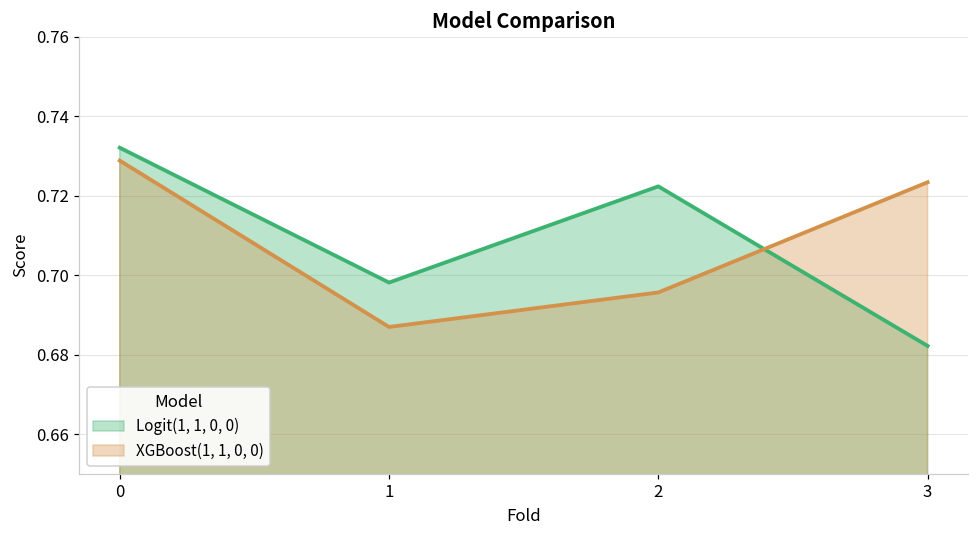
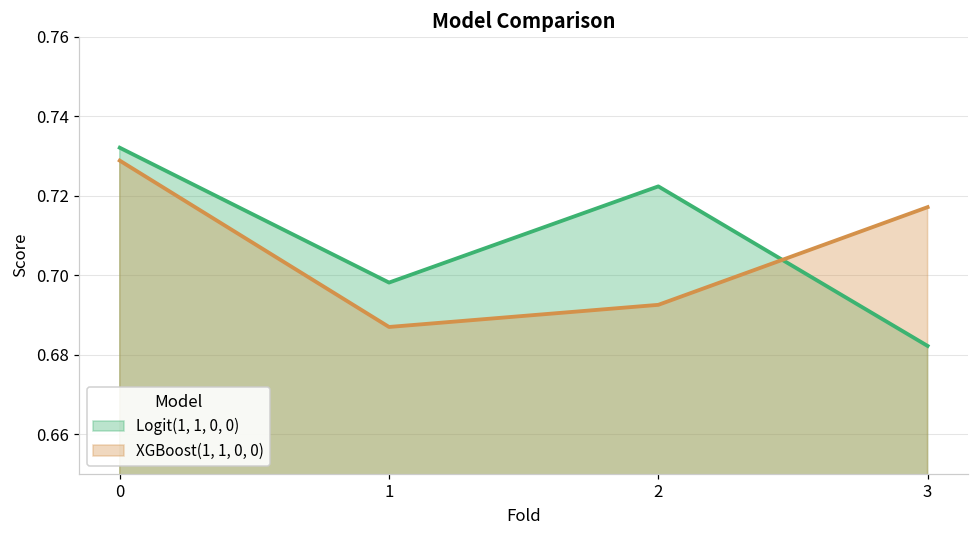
  {
    "Logit(1, 1, 0, 0)": {
      "0": 0.732,
      "1": 0.698,
      "2": 0.722,
      "3": 0.682
    },
    "XGBoost(1, 1, 0, 0)": {
      "0": 0.729,
      "1": 0.687,
-     "2": 0.696,
-     "3": 0.723
+     "2": 0.693,
+     "3": 0.717
    }
  }
